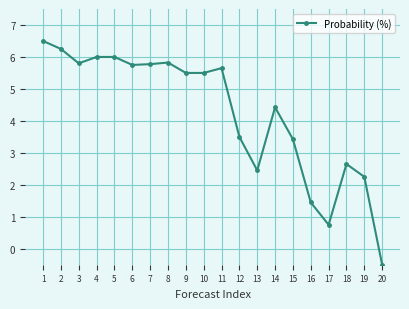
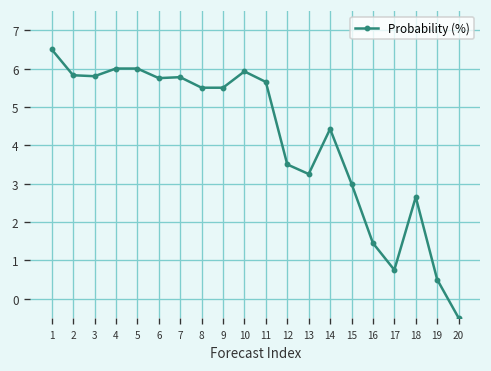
  {
    "1": 6.5,
-   "2": 6.3,
+   "2": 5.8,
    "3": 5.8,
    "4": 6.0,
    "5": 6.0,
    "6": 5.8,
    "7": 5.8,
-   "8": 5.8,
+   "8": 5.5,
    "9": 5.5,
-   "10": 5.5,
+   "10": 5.9,
    "11": 5.6,
    "12": 3.5,
-   "13": 2.4,
+   "13": 3.3,
    "14": 4.4,
-   "15": 3.4,
+   "15": 3.0,
    "16": 1.4,
    "17": 0.8,
    "18": 2.6,
-   "19": 2.3,
+   "19": 0.5,
    "20": -0.5
  }
